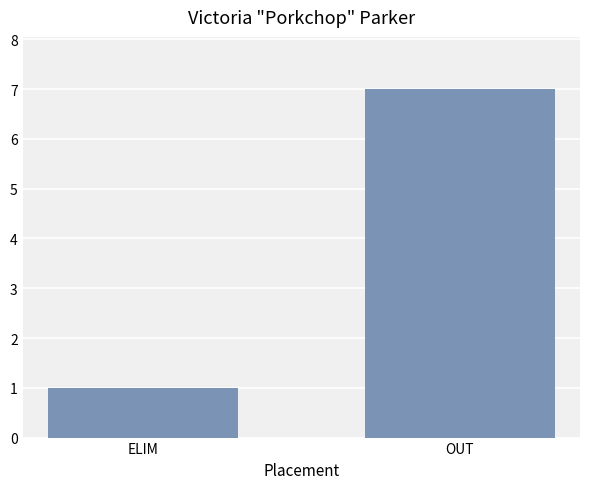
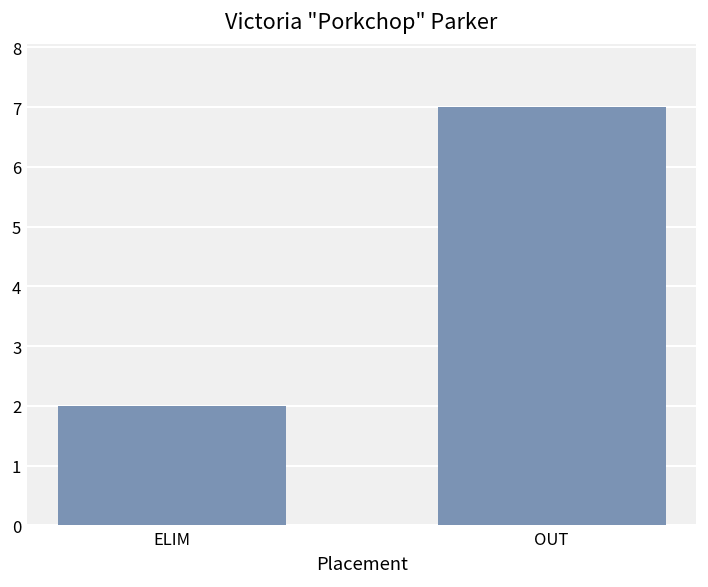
  {
-   "ELIM": 1,
+   "ELIM": 2,
    "OUT": 7
  }
